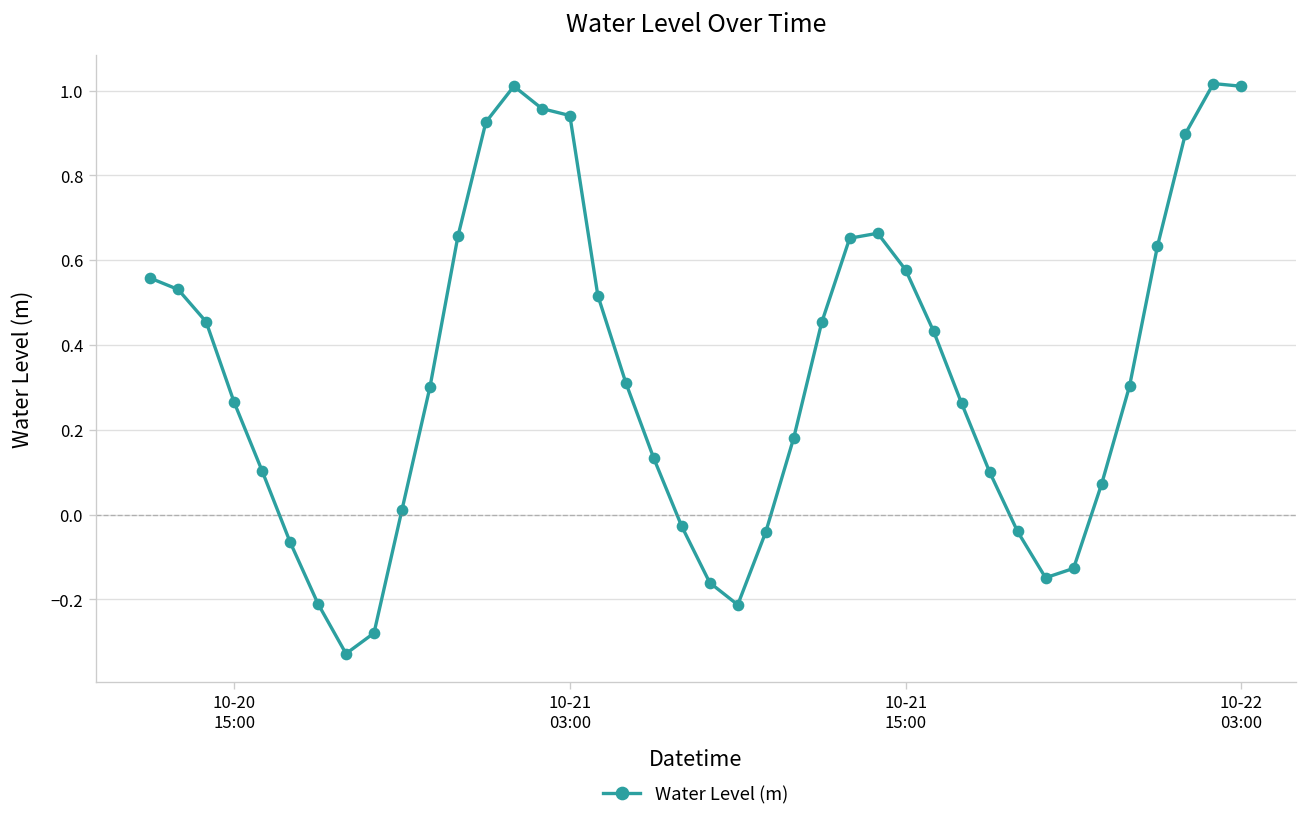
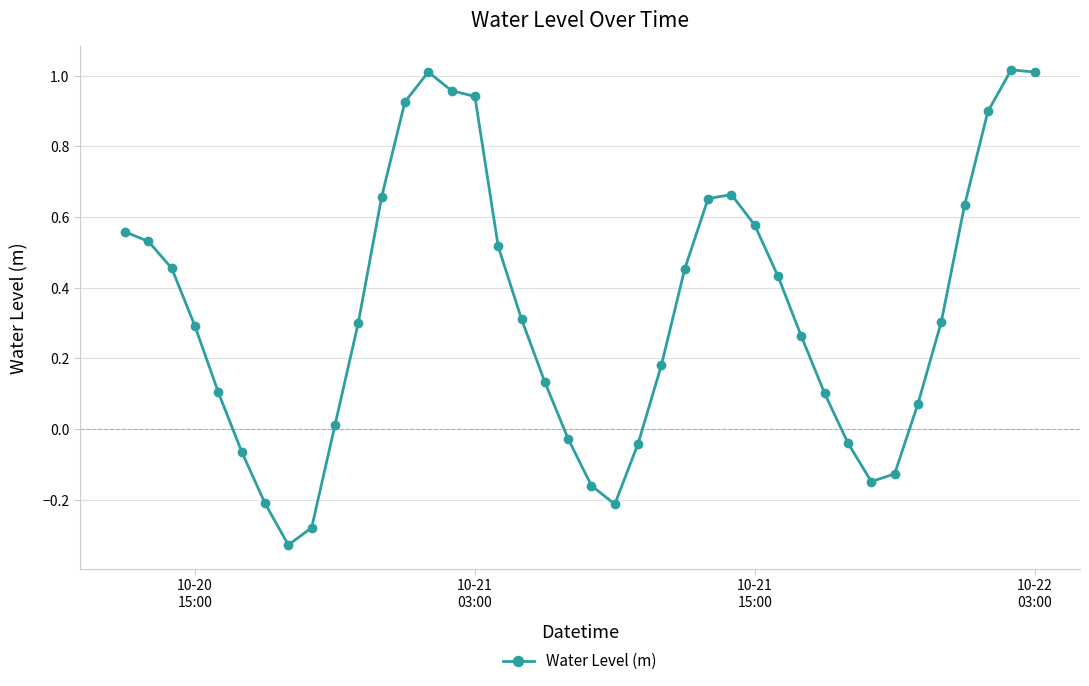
  {
-   "10-20 15:00": 0.27,
+   "10-20 15:00": 0.29,
    "10-21 03:00": 0.94,
    "10-21 15:00": 0.58,
    "10-22 03:00": 1.01
  }
